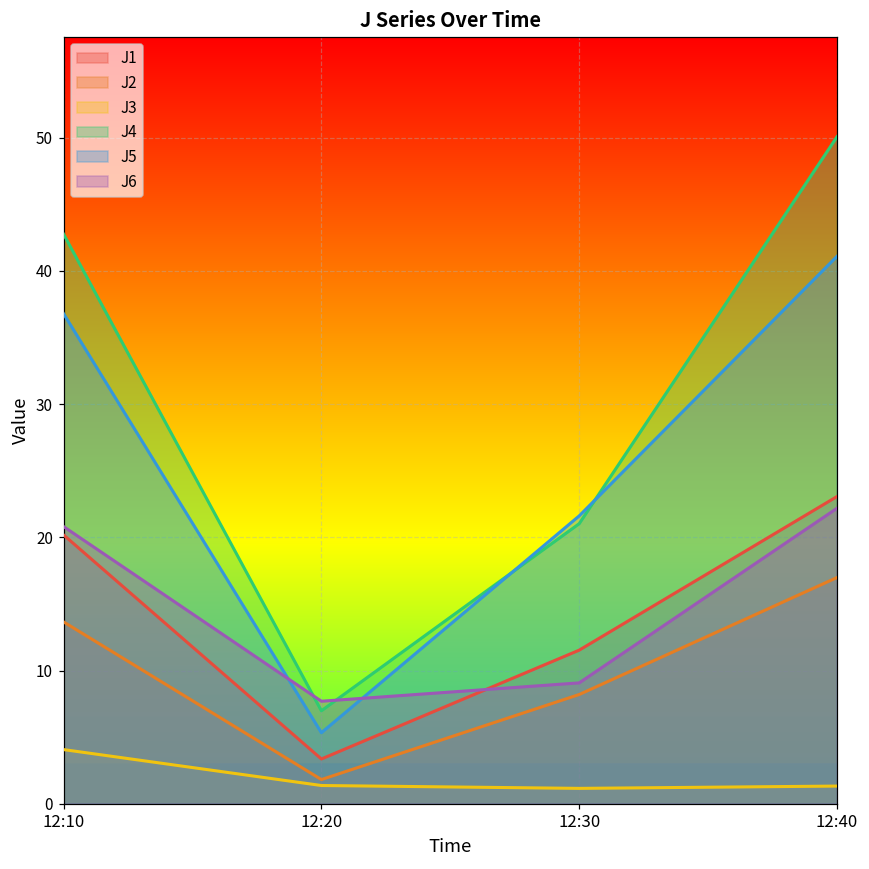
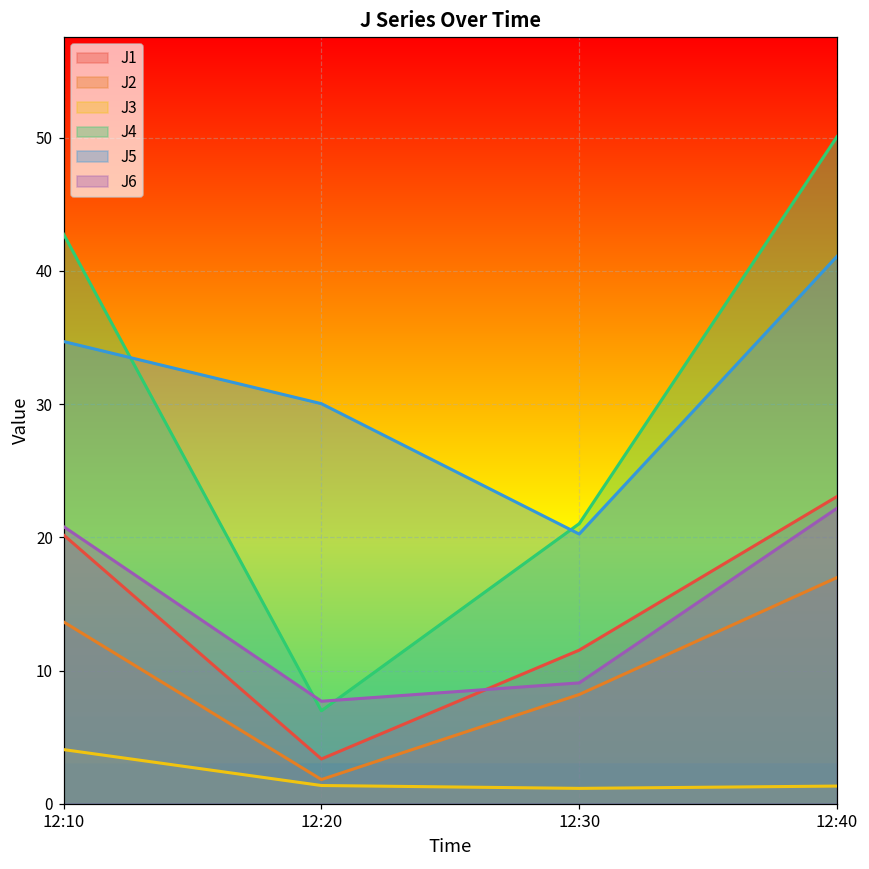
  {
    "J4": {
      "12:10": 42.8,
      "12:20": 7.0,
      "12:30": 21.0,
      "12:40": 50.1
    },
    "J5": {
-     "12:10": 36.8,
-     "12:20": 5.3,
-     "12:30": 21.6,
+     "12:10": 34.7,
+     "12:20": 30.0,
+     "12:30": 20.2,
      "12:40": 41.1
    },
    "J6": {
      "12:10": 20.8,
      "12:20": 7.7,
      "12:30": 9.1,
      "12:40": 22.2
    }
  }
